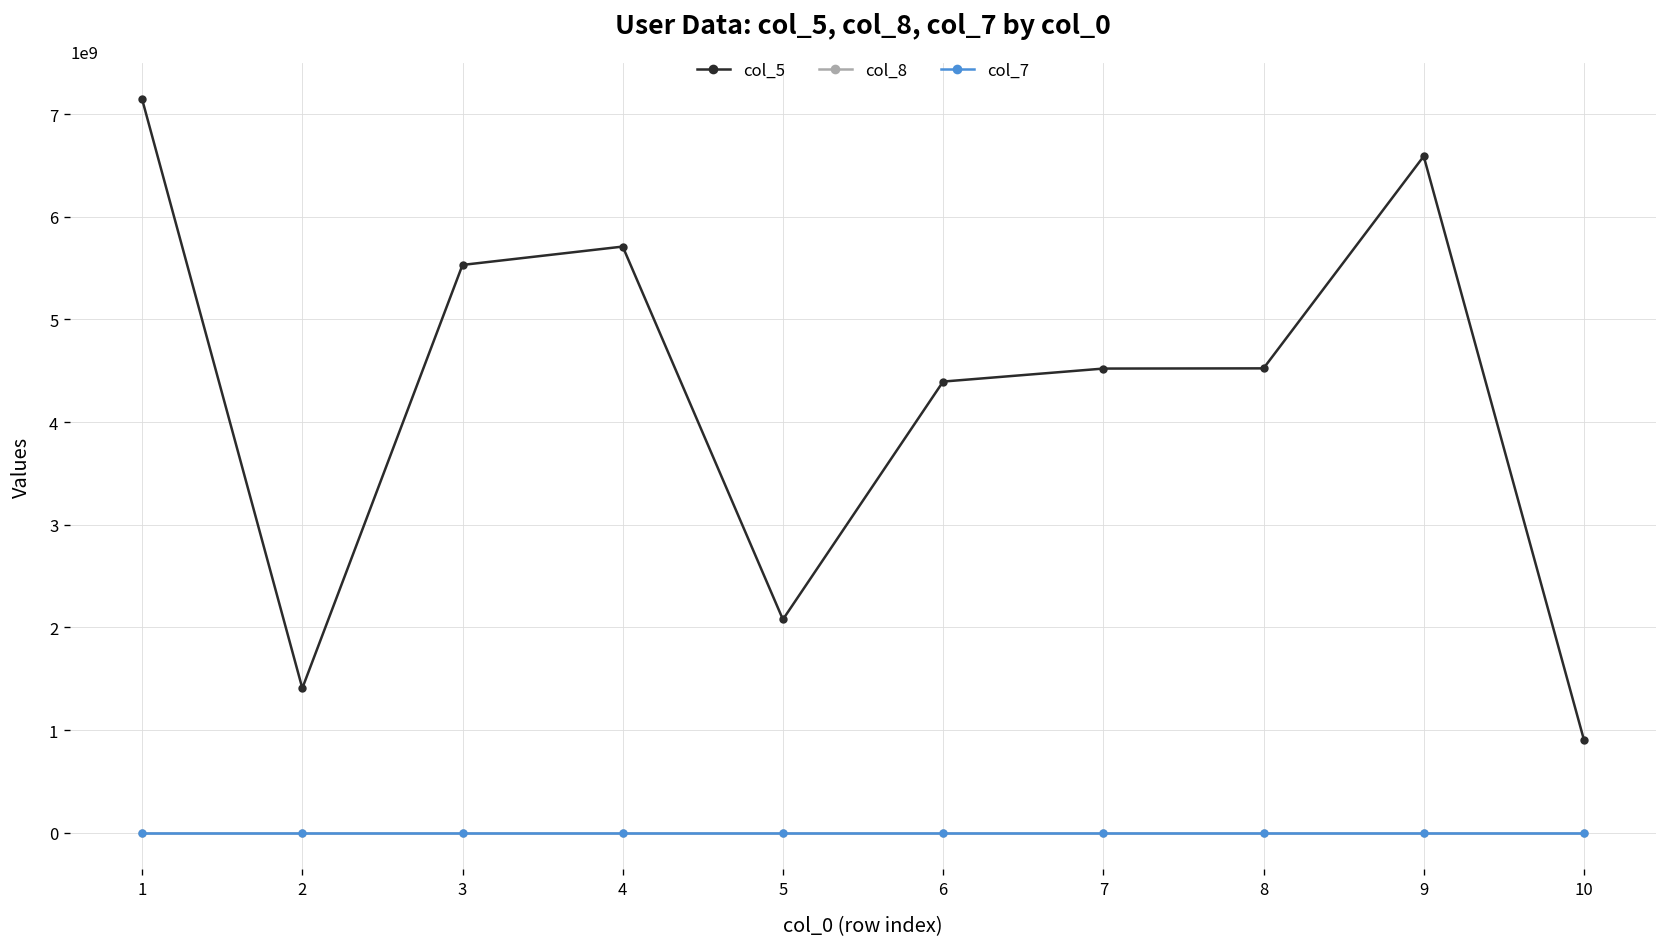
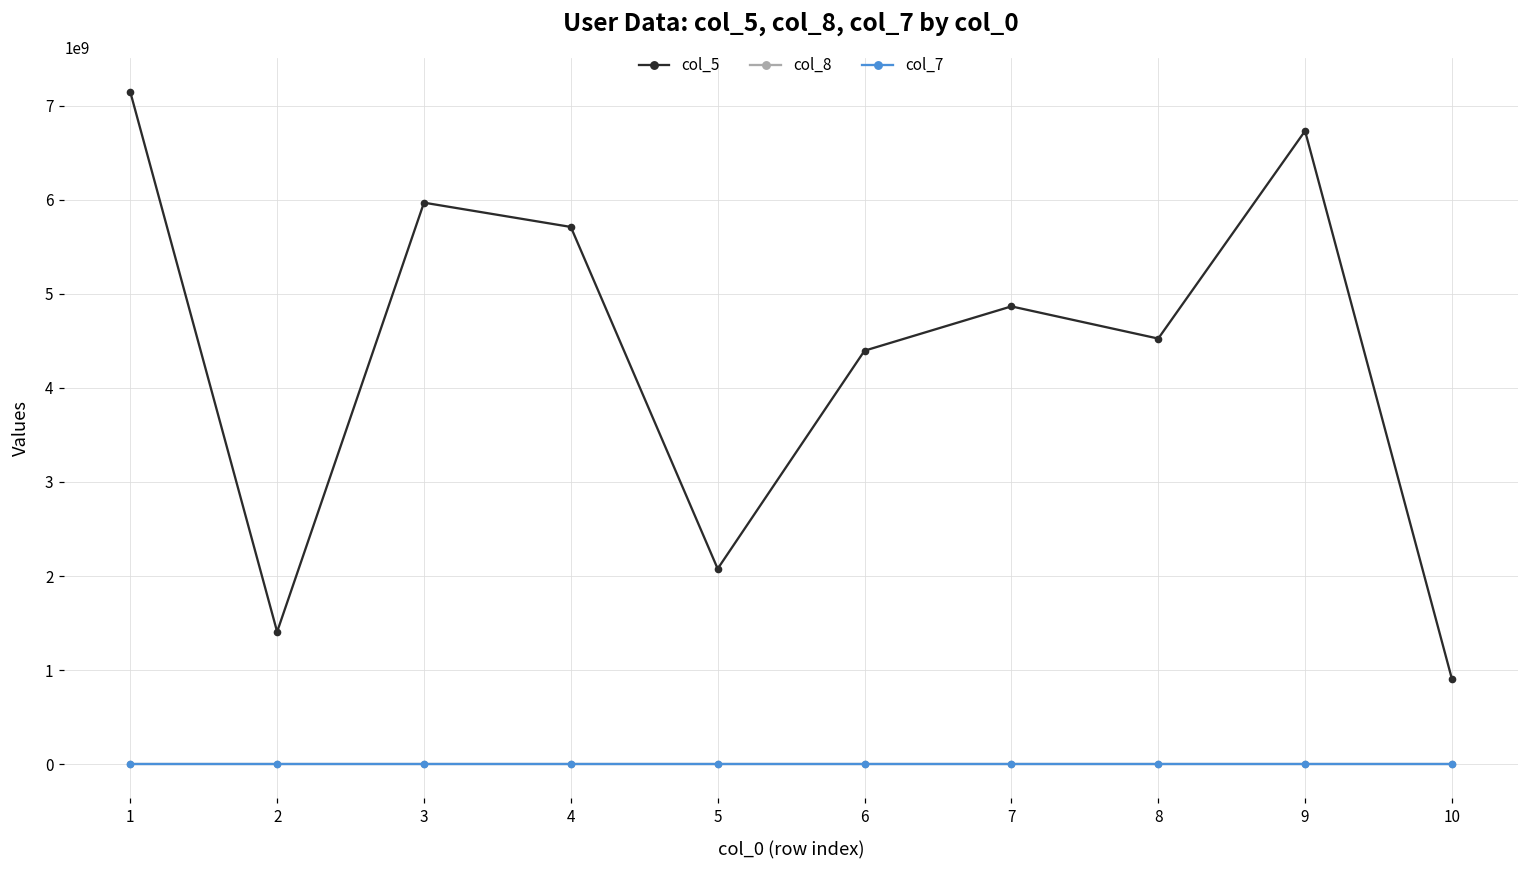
  {
    "col_5": {
      "1": 7100000000,
      "2": 1400000000,
-     "3": 5500000000,
+     "3": 6000000000,
      "4": 5700000000,
      "5": 2100000000,
      "6": 4400000000,
-     "7": 4500000000,
+     "7": 4900000000,
      "8": 4500000000,
-     "9": 6600000000,
+     "9": 6700000000,
      "10": 900000000
    },
    "col_7": {
      "1": 0,
      "2": 0,
      "3": 0,
      "4": 0,
      "5": 0,
      "6": 0,
      "7": 0,
      "8": 0,
      "9": 0,
      "10": 0
    }
  }
